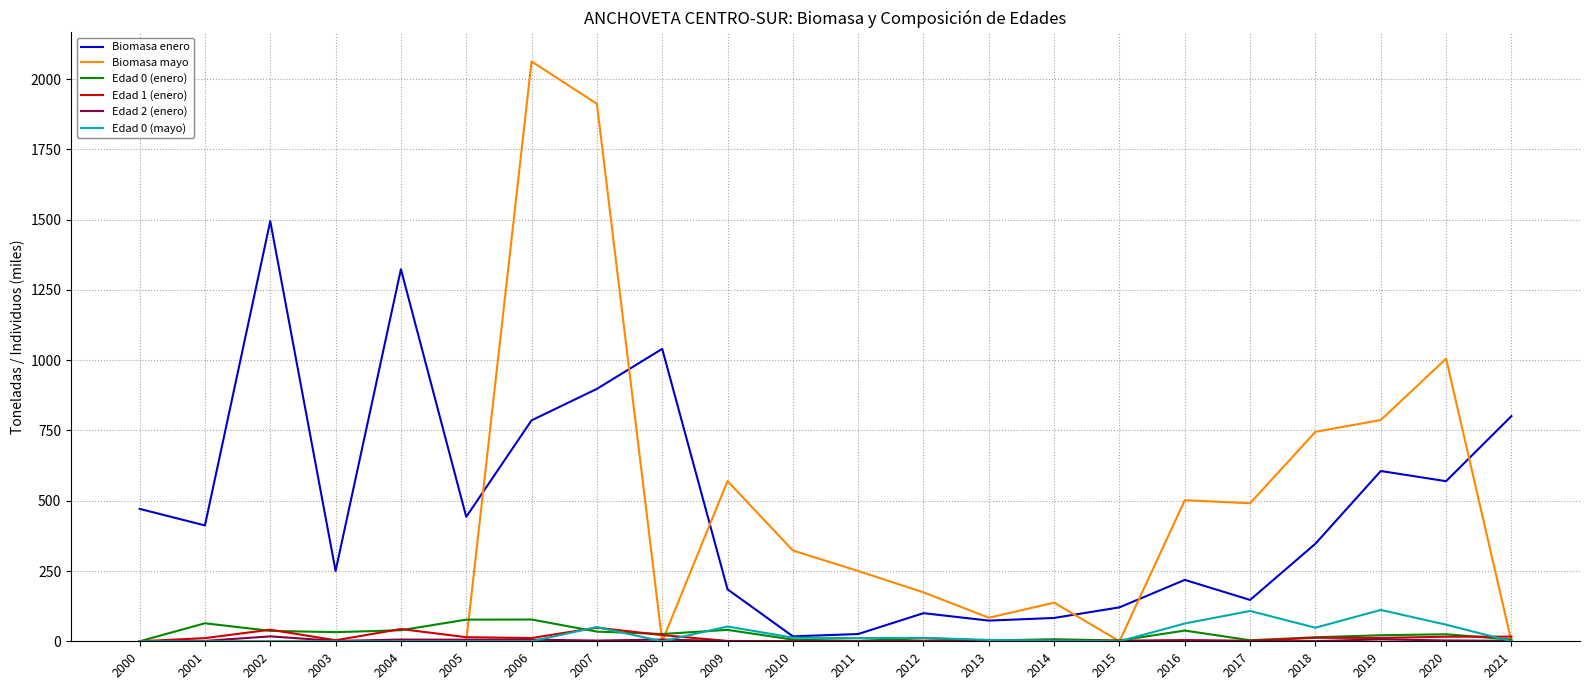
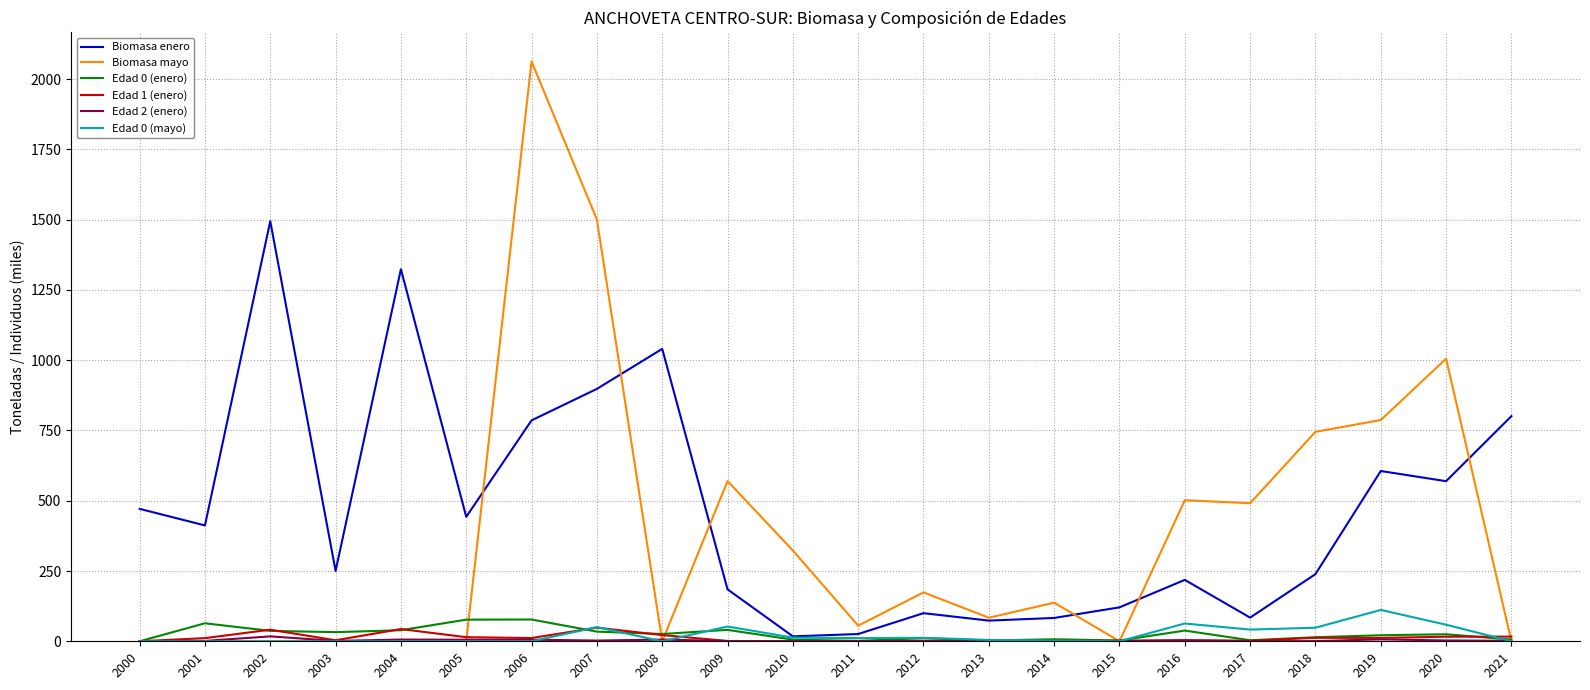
  {
    "Biomasa enero": {
      "2000": 470,
      "2001": 410,
      "2002": 1490,
      "2003": 250,
      "2004": 1320,
      "2005": 440,
      "2006": 790,
      "2007": 900,
      "2008": 1040,
      "2009": 180,
      "2011": 30,
      "2012": 100,
      "2013": 70,
      "2014": 80,
      "2015": 120,
      "2016": 220,
-     "2017": 150,
-     "2018": 350,
+     "2017": 80,
+     "2018": 240,
      "2019": 610,
      "2020": 570,
      "2021": 800
    },
    "Biomasa mayo": {
      "2006": 2060,
-     "2007": 1910,
+     "2007": 1500,
      "2009": 570,
      "2010": 320,
-     "2011": 250,
+     "2011": 60,
      "2012": 170,
      "2013": 80,
      "2014": 140,
      "2016": 500,
      "2017": 490,
      "2018": 750,
      "2019": 790,
      "2020": 1010
    },
    "Edad 0 (enero)": {
      "2001": 60,
      "2003": 30,
      "2005": 80,
      "2006": 80,
      "2007": 30,
      "2009": 40,
      "2016": 40,
      "2019": 20
    },
    "Edad 1 (enero)": {
      "2001": 10,
      "2021": 20
    },
    "Edad 2 (enero)": {
      "2002": 20,
      "2007": 0,
      "2018": 0,
      "2020": 0
    },
    "Edad 0 (mayo)": {
      "2009": 50,
      "2011": 10,
      "2016": 60,
-     "2017": 110,
+     "2017": 40,
      "2018": 50,
      "2019": 110,
      "2020": 60
    }
  }
